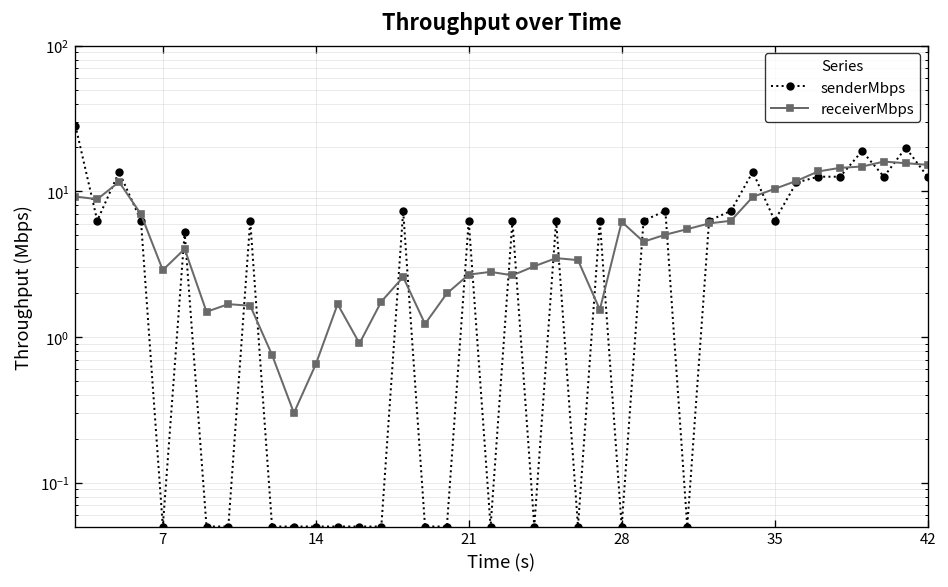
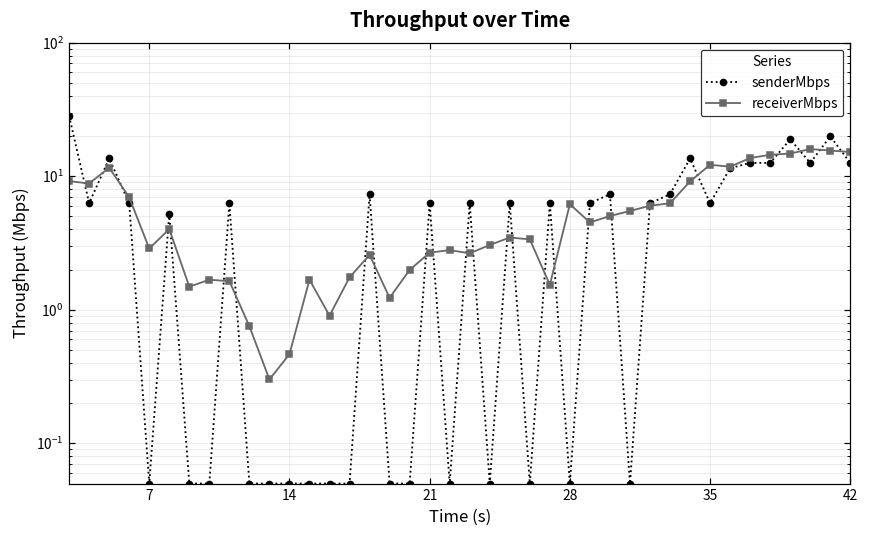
  {
    "senderMbps": {
      "7": 0.05,
      "14": 0.05,
      "21": 6,
      "28": 0.05,
      "35": 6,
      "42": 13
    },
    "receiverMbps": {
      "7": 2.9,
-     "14": 0.6,
+     "14": 0.47,
      "21": 2.7,
      "28": 6,
-     "35": 10,
+     "35": 12,
      "42": 15
    }
  }
